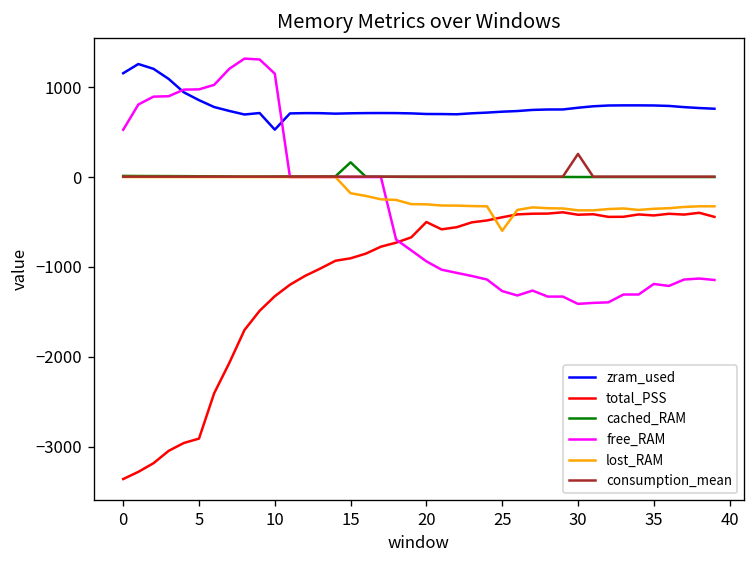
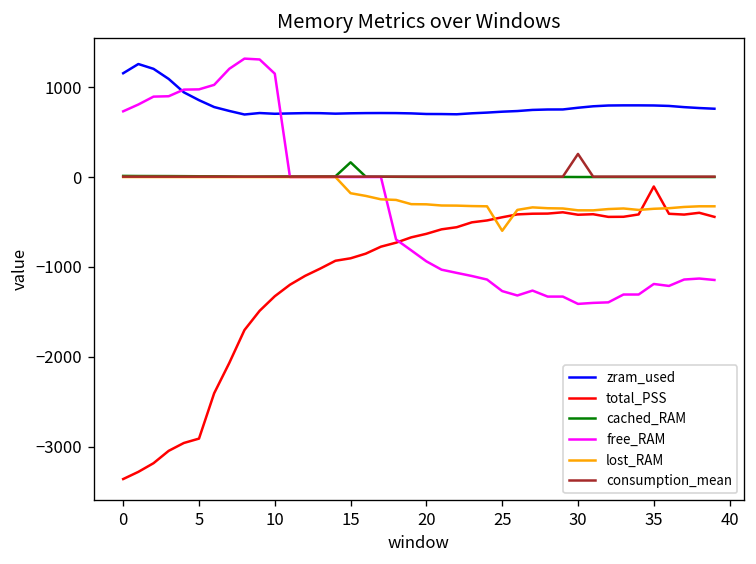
  {
    "zram_used": {
      "0": 1200,
      "5": 900,
-     "10": 500,
+     "10": 700,
      "15": 700,
      "20": 700,
      "25": 700,
      "30": 800,
      "35": 800
    },
    "total_PSS": {
      "0": -3400,
      "5": -2900,
      "10": -1300,
      "15": -900,
-     "20": -500,
+     "20": -600,
      "25": -400,
      "30": -400,
-     "35": -400
+     "35": -100
    },
    "cached_RAM": {
      "15": 200,
      "30": 0
    },
    "free_RAM": {
-     "0": 500,
+     "0": 700,
      "5": 1000,
      "10": 1100,
      "20": -900,
      "25": -1300,
      "30": -1400,
      "35": -1200
    },
    "lost_RAM": {
      "15": -200,
      "20": -300,
      "25": -600,
      "30": -400,
      "35": -400
    },
    "consumption_mean": {
      "30": 300
    }
  }
